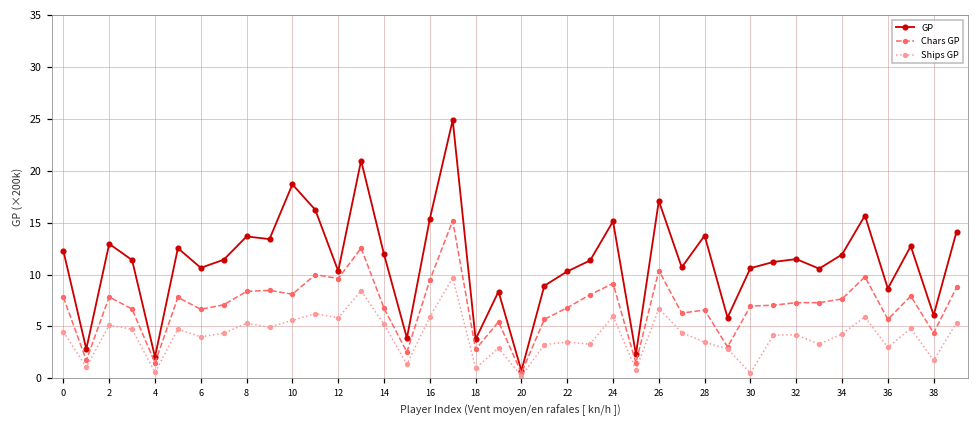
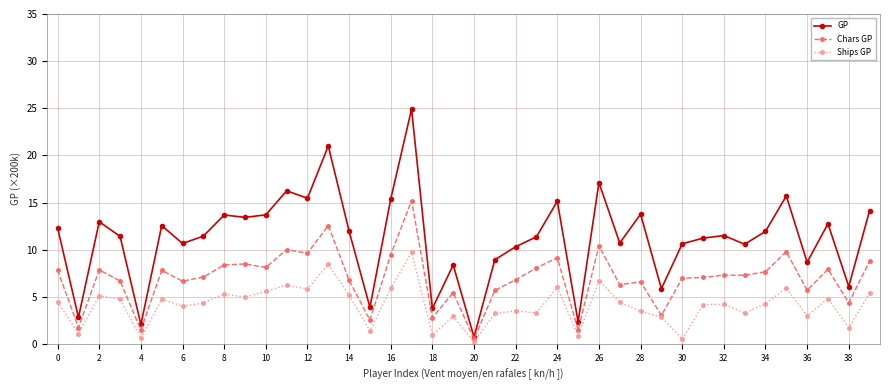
  {
    "GP": {
      "0": 12,
      "2": 13,
      "4": 2,
      "6": 11,
      "8": 14,
-     "10": 19,
-     "12": 10,
+     "10": 14,
+     "12": 15,
      "14": 12,
      "16": 15,
      "18": 4,
      "22": 10,
      "24": 15,
      "26": 17,
      "28": 14,
      "30": 11,
      "32": 11,
      "34": 12,
      "36": 9,
      "38": 6
    },
    "Chars GP": {
      "0": 8,
      "2": 8,
      "4": 1,
      "6": 7,
      "8": 8,
      "10": 8,
      "12": 10,
      "14": 7,
      "16": 9,
      "18": 3,
      "22": 7,
      "24": 9,
      "26": 10,
      "28": 7,
      "30": 7,
      "32": 7,
      "34": 8,
      "36": 6,
      "38": 4
    },
    "Ships GP": {
      "0": 4,
      "2": 5,
      "4": 1,
      "6": 4,
      "8": 5,
      "10": 6,
      "12": 6,
      "14": 5,
      "16": 6,
      "18": 1,
      "20": 0,
      "22": 3,
      "24": 6,
      "26": 7,
      "28": 3,
      "30": 0,
      "32": 4,
      "34": 4,
      "36": 3,
      "38": 2
    }
  }
